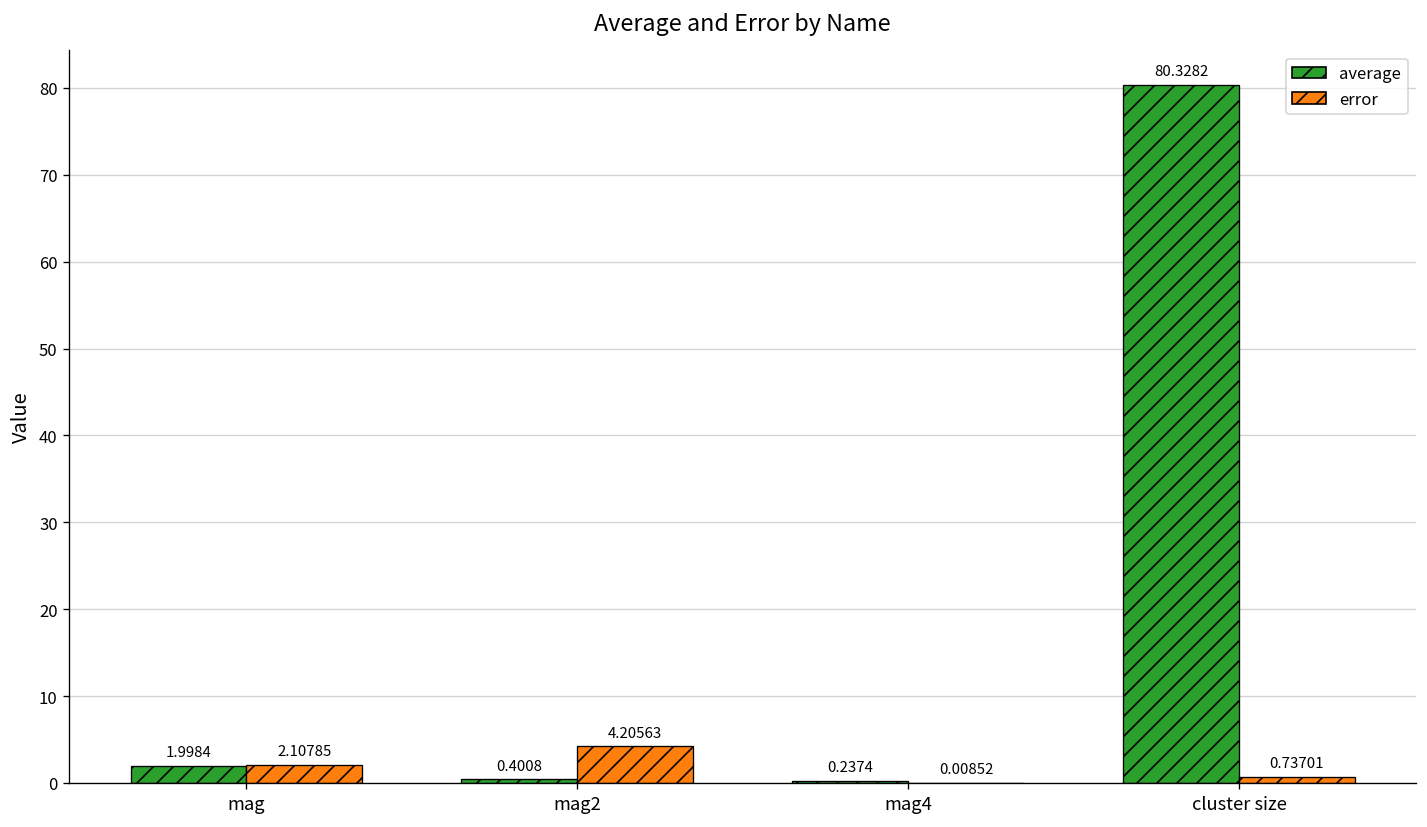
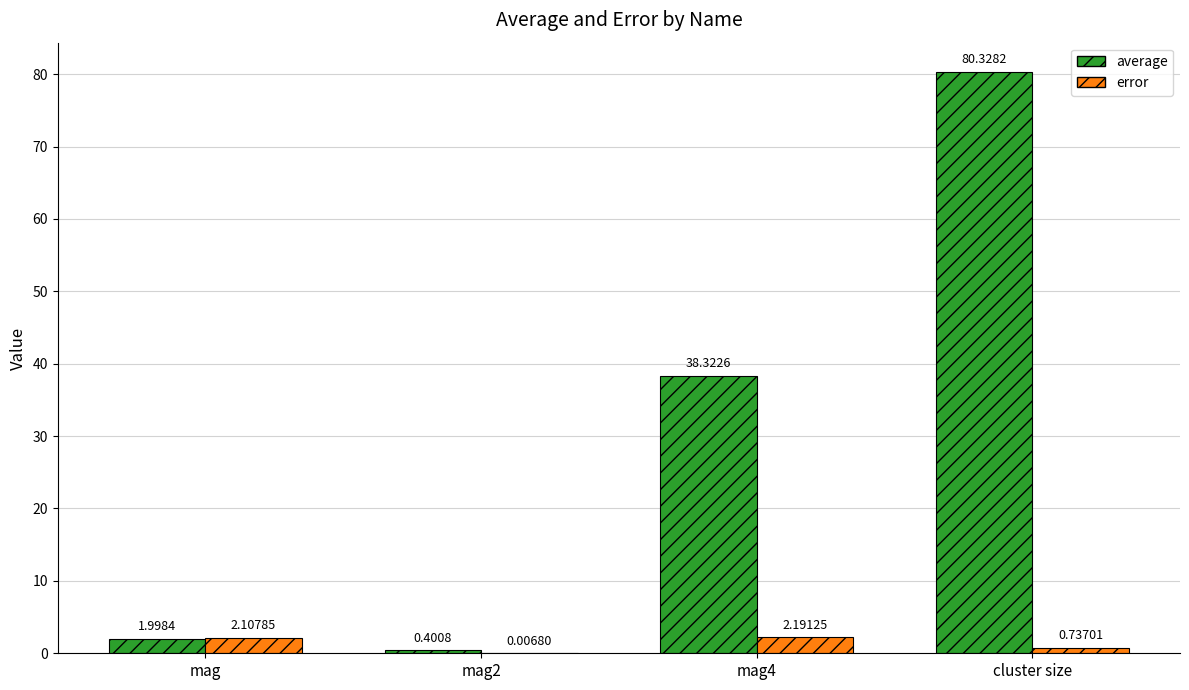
  {
    "average": {
      "mag": 1.9984,
      "mag2": 0.4008,
-     "mag4": 0.2374,
+     "mag4": 38.3226,
      "cluster size": 80.3282
    },
    "error": {
      "mag": 2.10785,
-     "mag2": 4.20563,
-     "mag4": 0.00852,
+     "mag2": 0.00680,
+     "mag4": 2.19125,
      "cluster size": 0.73701
    }
  }
